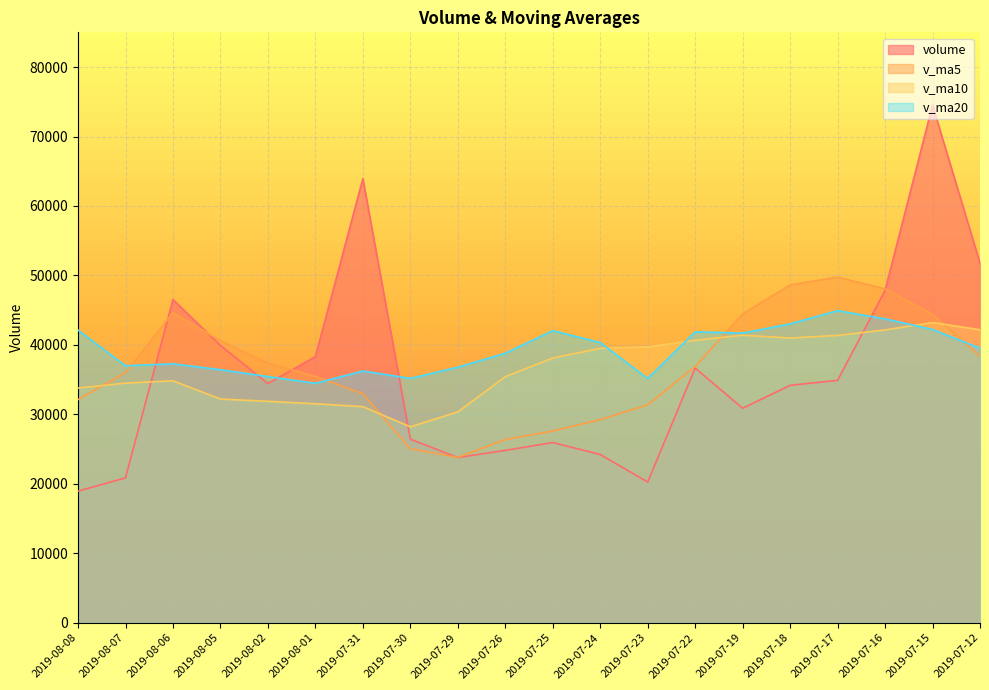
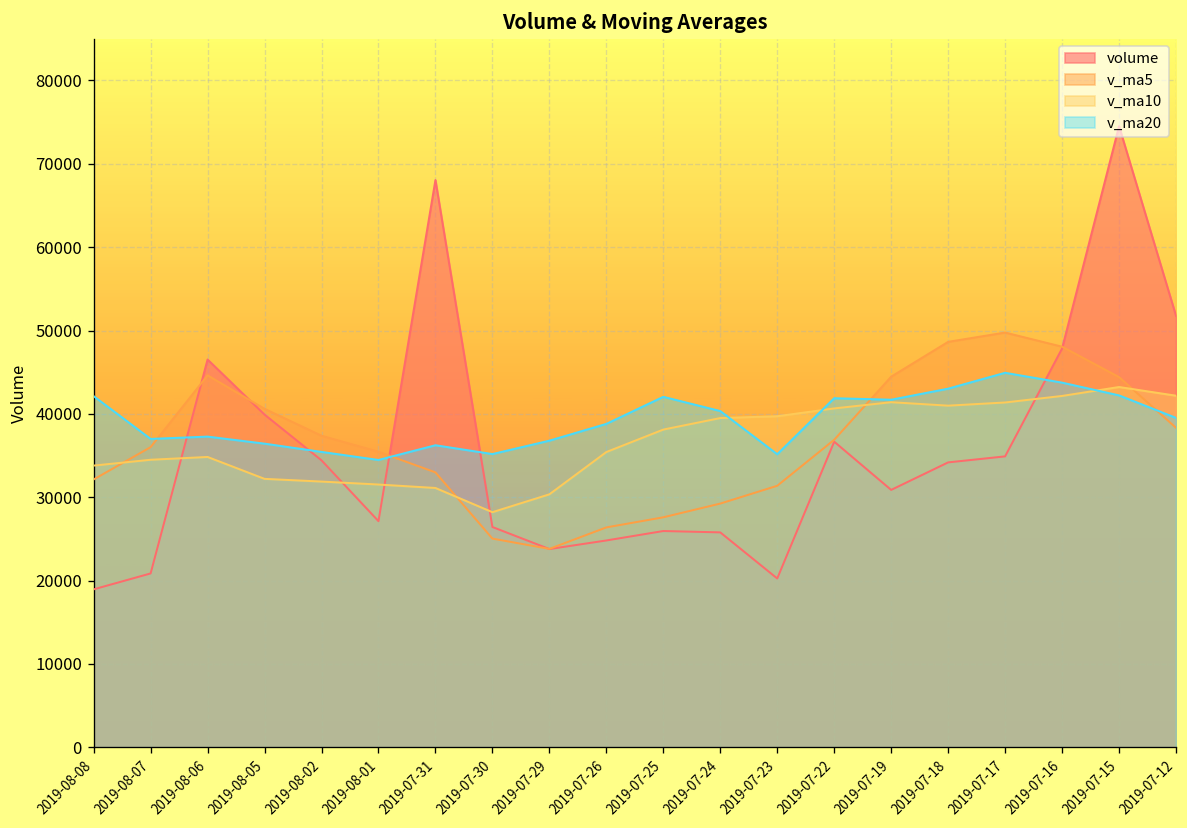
  {
    "volume": {
      "2019-08-08": 19000,
      "2019-08-07": 21000,
      "2019-08-06": 47000,
      "2019-08-05": 40000,
      "2019-08-02": 34000,
-     "2019-08-01": 38000,
-     "2019-07-31": 64000,
+     "2019-08-01": 27000,
+     "2019-07-31": 68000,
      "2019-07-30": 26000,
      "2019-07-26": 25000,
      "2019-07-25": 26000,
-     "2019-07-24": 24000,
+     "2019-07-24": 26000,
      "2019-07-23": 20000,
      "2019-07-19": 31000,
      "2019-07-18": 34000,
      "2019-07-17": 35000,
      "2019-07-12": 52000
    },
    "v_ma20": {
      "2019-08-08": 42000,
      "2019-08-07": 37000,
      "2019-08-06": 37000,
      "2019-08-05": 36000,
      "2019-08-02": 35000,
      "2019-08-01": 34000,
      "2019-07-31": 36000,
      "2019-07-30": 35000,
      "2019-07-29": 37000,
      "2019-07-26": 39000,
      "2019-07-25": 42000,
      "2019-07-24": 40000,
      "2019-07-23": 35000,
      "2019-07-22": 42000,
      "2019-07-18": 43000,
      "2019-07-17": 45000,
      "2019-07-16": 44000,
      "2019-07-15": 42000,
      "2019-07-12": 40000
    }
  }
